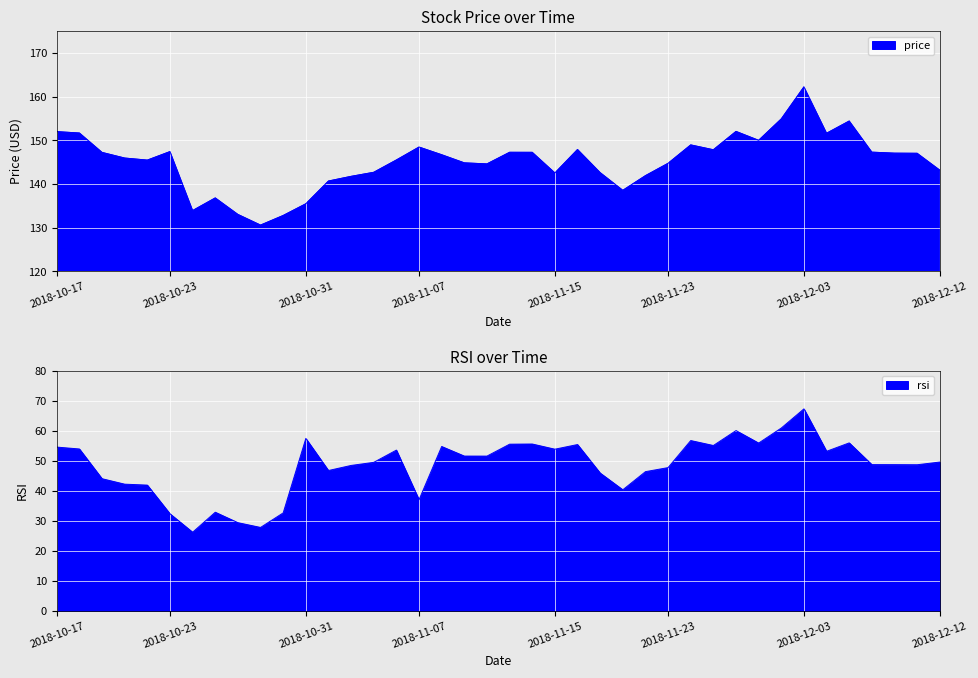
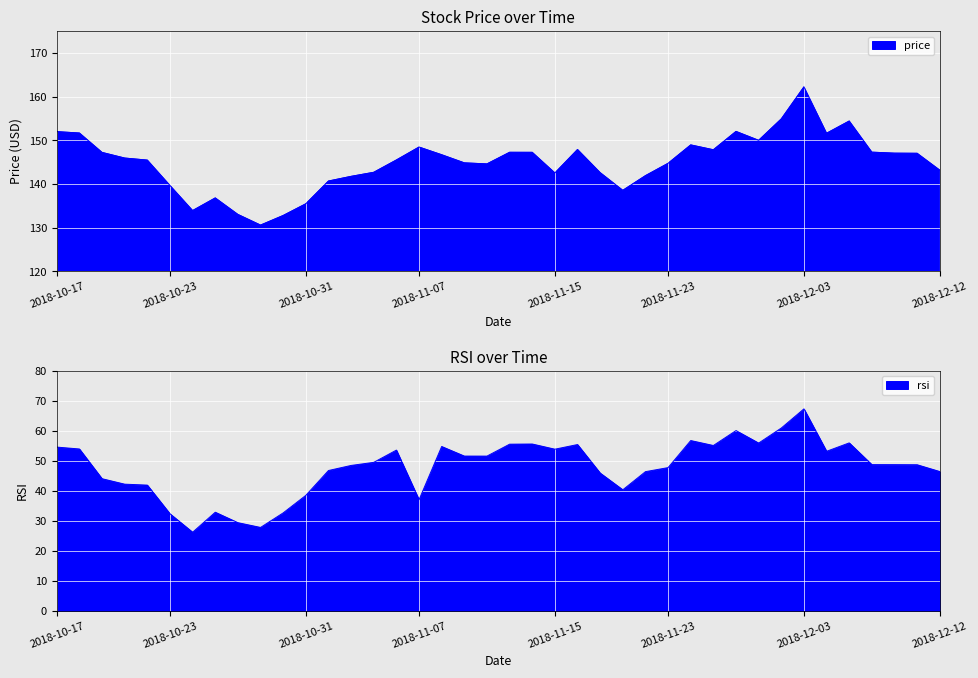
  {
    "Stock Price over Time": {
-     "2018-10-23": 147,
+     "2018-10-23": 140,
      "2018-10-31": 135,
      "2018-11-07": 148,
      "2018-11-15": 143,
      "2018-11-23": 145,
      "2018-12-03": 162,
      "2018-12-12": 143
    },
    "RSI over Time": {
      "2018-10-23": 32,
-     "2018-10-31": 57,
+     "2018-10-31": 38,
      "2018-11-07": 37,
      "2018-11-15": 54,
      "2018-11-23": 48,
      "2018-12-03": 67,
-     "2018-12-12": 50
+     "2018-12-12": 46
    }
  }
